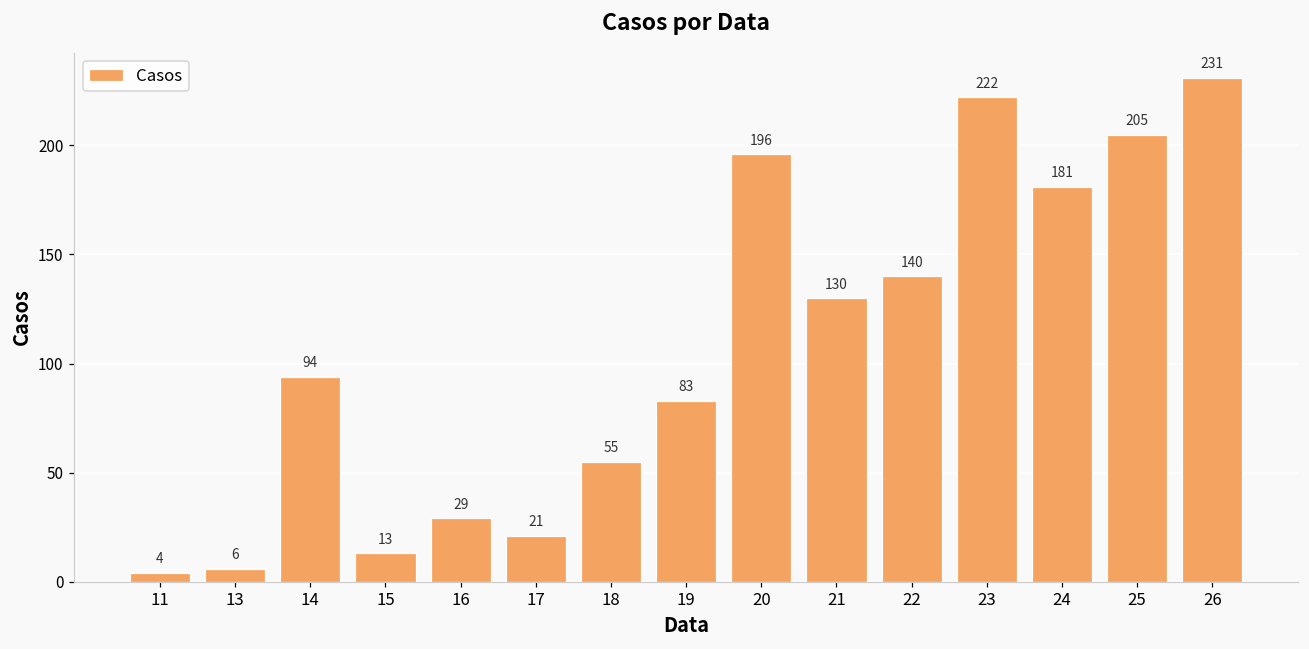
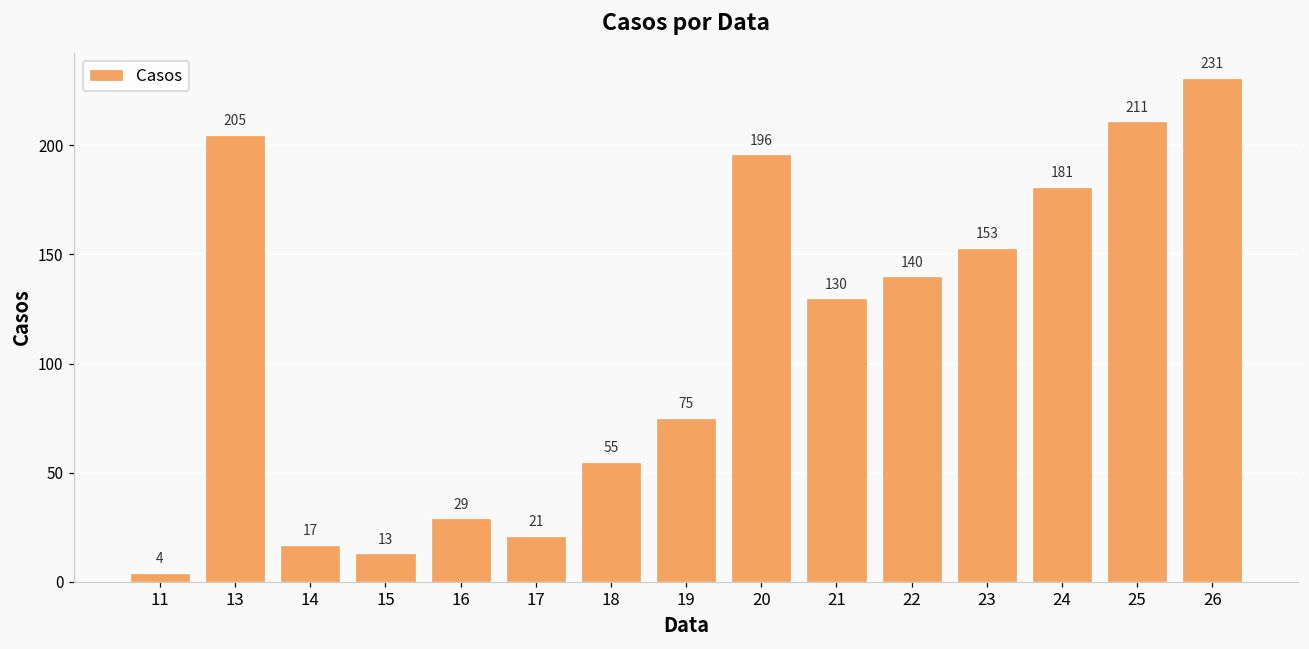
  {
    "11": 4,
-   "13": 6,
-   "14": 94,
+   "13": 205,
+   "14": 17,
    "15": 13,
    "16": 29,
    "17": 21,
    "18": 55,
-   "19": 83,
+   "19": 75,
    "20": 196,
    "21": 130,
    "22": 140,
-   "23": 222,
+   "23": 153,
    "24": 181,
-   "25": 205,
+   "25": 211,
    "26": 231
  }
